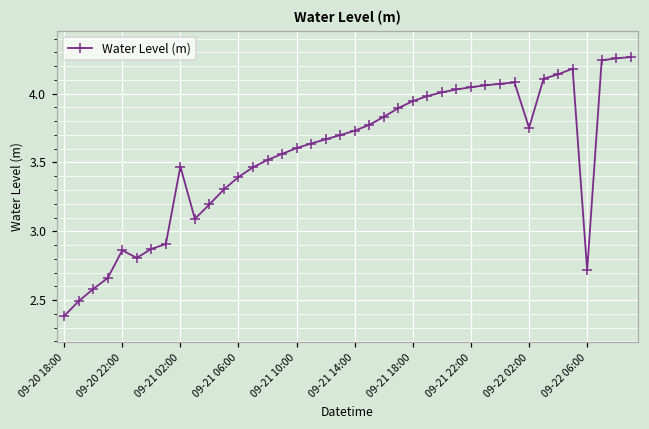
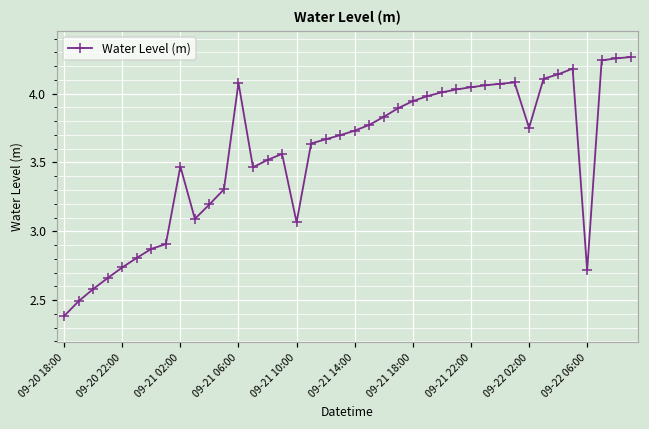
  {
    "09-20 18:00": 2.38,
-   "09-20 22:00": 2.86,
+   "09-20 22:00": 2.74,
    "09-21 02:00": 3.47,
-   "09-21 06:00": 3.39,
-   "09-21 10:00": 3.60,
+   "09-21 06:00": 4.08,
+   "09-21 10:00": 3.06,
    "09-21 14:00": 3.73,
    "09-21 18:00": 3.95,
    "09-21 22:00": 4.05,
    "09-22 02:00": 3.75,
    "09-22 06:00": 2.72
  }
